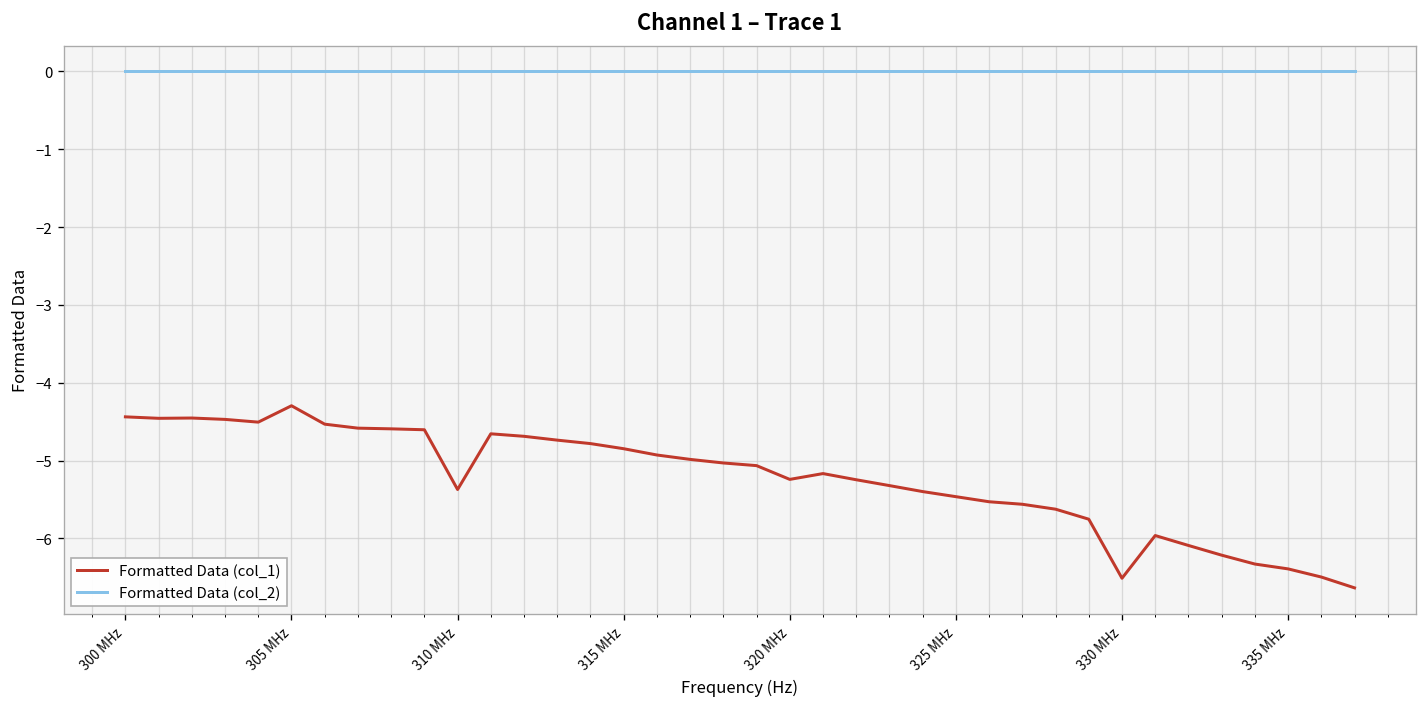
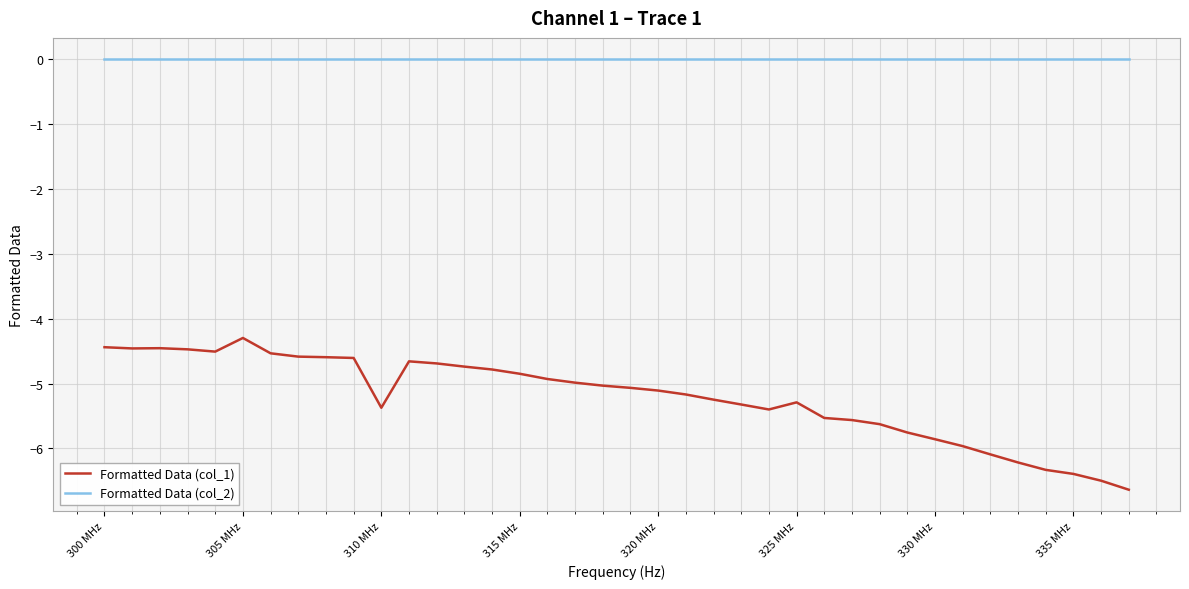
  {
    "Formatted Data (col_1)": {
      "300 MHz": -4.4,
      "305 MHz": -4.3,
      "310 MHz": -5.4,
      "315 MHz": -4.8,
-     "320 MHz": -5.2,
-     "325 MHz": -5.5,
-     "330 MHz": -6.5,
+     "320 MHz": -5.1,
+     "325 MHz": -5.3,
+     "330 MHz": -5.9,
      "335 MHz": -6.4
    },
    "Formatted Data (col_2)": {
      "300 MHz": 0.0,
      "305 MHz": 0.0,
      "310 MHz": 0.0,
      "315 MHz": 0.0,
      "320 MHz": 0.0,
      "325 MHz": 0.0,
      "330 MHz": 0.0,
      "335 MHz": 0.0
    }
  }
